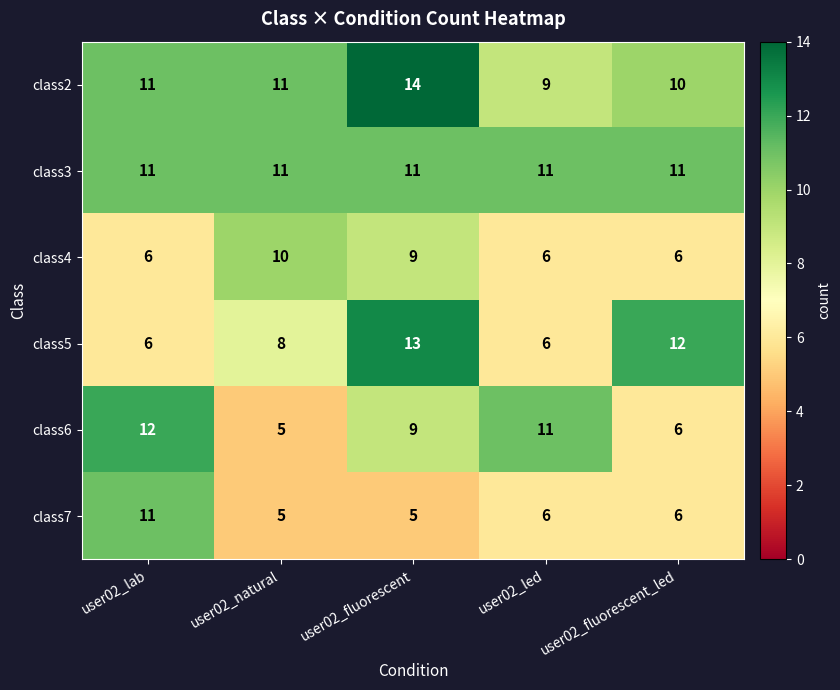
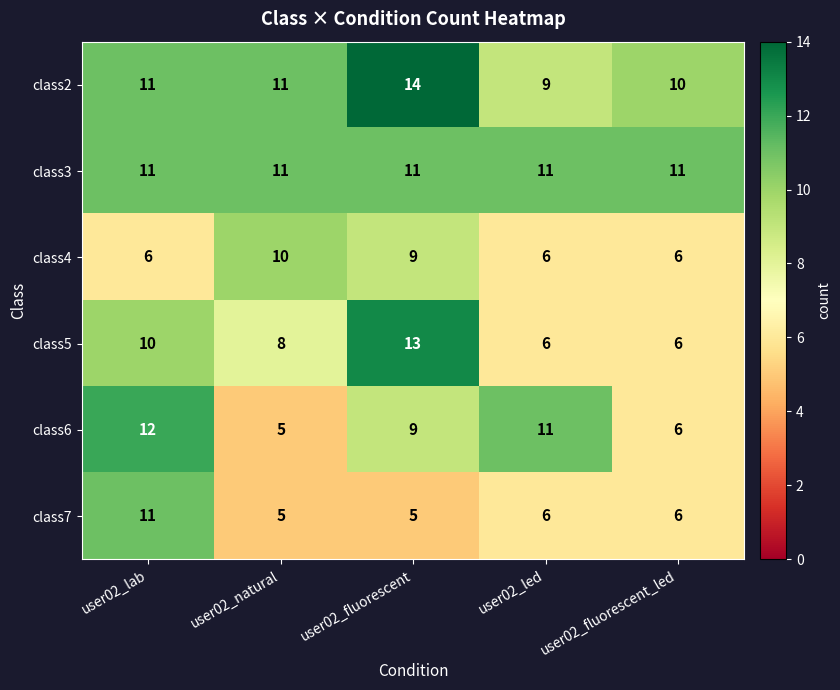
  {
    "class2": {
      "user02_lab": 11,
      "user02_natural": 11,
      "user02_fluorescent": 14,
      "user02_led": 9,
      "user02_fluorescent_led": 10
    },
    "class3": {
      "user02_lab": 11,
      "user02_natural": 11,
      "user02_fluorescent": 11,
      "user02_led": 11,
      "user02_fluorescent_led": 11
    },
    "class4": {
      "user02_lab": 6,
      "user02_natural": 10,
      "user02_fluorescent": 9,
      "user02_led": 6,
      "user02_fluorescent_led": 6
    },
    "class5": {
-     "user02_lab": 6,
+     "user02_lab": 10,
      "user02_natural": 8,
      "user02_fluorescent": 13,
      "user02_led": 6,
-     "user02_fluorescent_led": 12
+     "user02_fluorescent_led": 6
    },
    "class6": {
      "user02_lab": 12,
      "user02_natural": 5,
      "user02_fluorescent": 9,
      "user02_led": 11,
      "user02_fluorescent_led": 6
    },
    "class7": {
      "user02_lab": 11,
      "user02_natural": 5,
      "user02_fluorescent": 5,
      "user02_led": 6,
      "user02_fluorescent_led": 6
    }
  }
